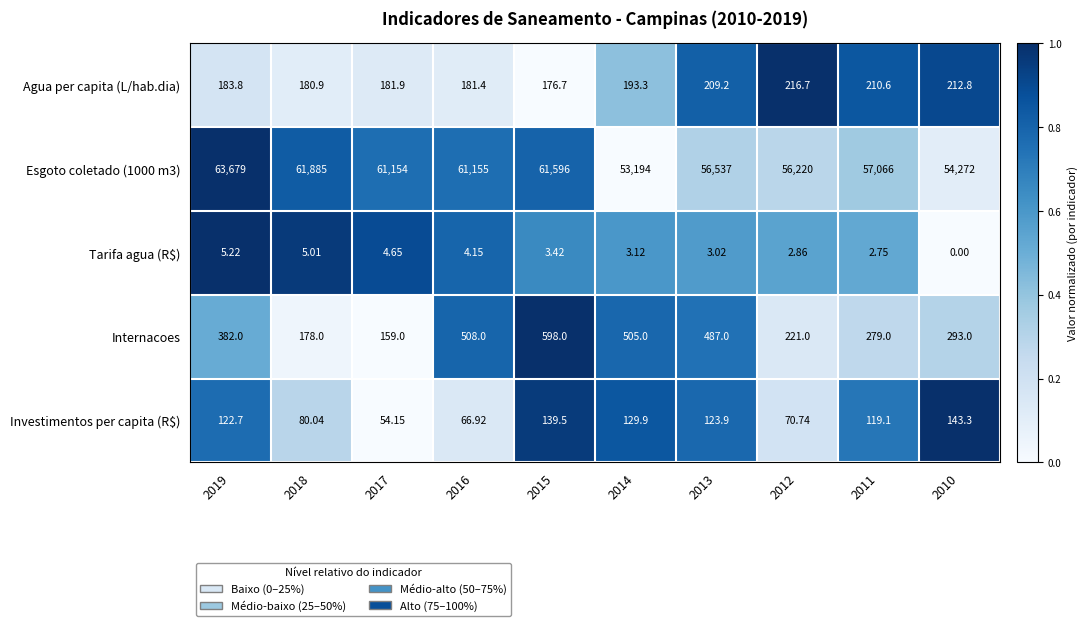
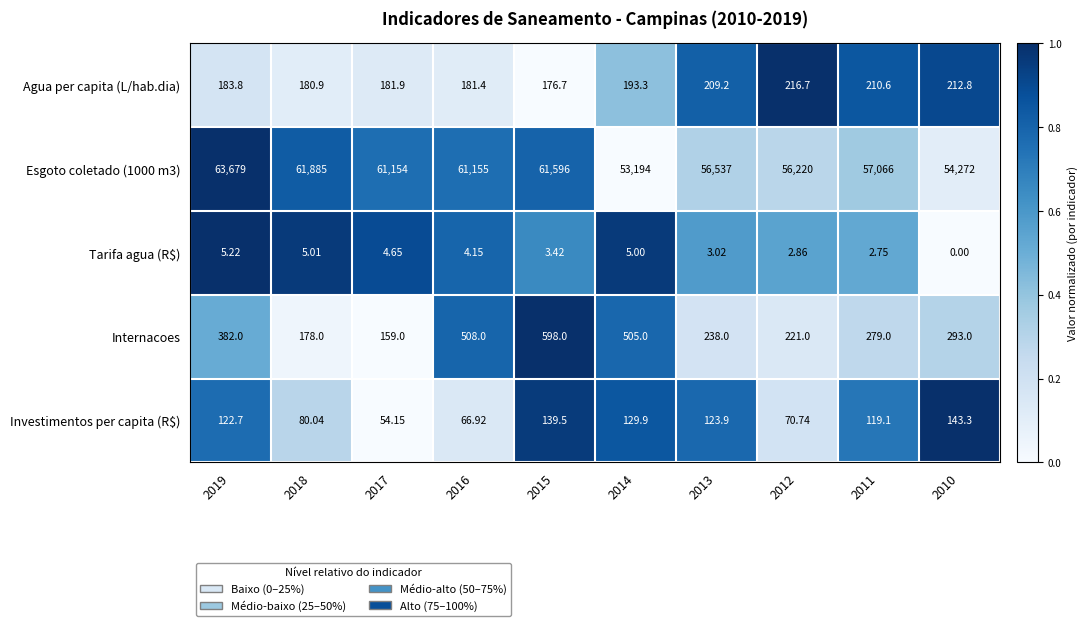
  {
    "Agua per capita (L/hab.dia)": {
      "2019": "183.8",
      "2018": "180.9",
      "2017": "181.9",
      "2016": "181.4",
      "2015": "176.7",
      "2014": "193.3",
      "2013": "209.2",
      "2012": "216.7",
      "2011": "210.6",
      "2010": "212.8"
    },
    "Esgoto coletado (1000 m3)": {
      "2019": "63,679",
      "2018": "61,885",
      "2017": "61,154",
      "2016": "61,155",
      "2015": "61,596",
      "2014": "53,194",
      "2013": "56,537",
      "2012": "56,220",
      "2011": "57,066",
      "2010": "54,272"
    },
    "Tarifa agua (R$)": {
      "2019": "5.22",
      "2018": "5.01",
      "2017": "4.65",
      "2016": "4.15",
      "2015": "3.42",
-     "2014": "3.12",
+     "2014": "5.00",
      "2013": "3.02",
      "2012": "2.86",
      "2011": "2.75",
      "2010": "0.00"
    },
    "Internacoes": {
      "2019": "382.0",
      "2018": "178.0",
      "2017": "159.0",
      "2016": "508.0",
      "2015": "598.0",
      "2014": "505.0",
-     "2013": "487.0",
+     "2013": "238.0",
      "2012": "221.0",
      "2011": "279.0",
      "2010": "293.0"
    },
    "Investimentos per capita (R$)": {
      "2019": "122.7",
      "2018": "80.04",
      "2017": "54.15",
      "2016": "66.92",
      "2015": "139.5",
      "2014": "129.9",
      "2013": "123.9",
      "2012": "70.74",
      "2011": "119.1",
      "2010": "143.3"
    }
  }
